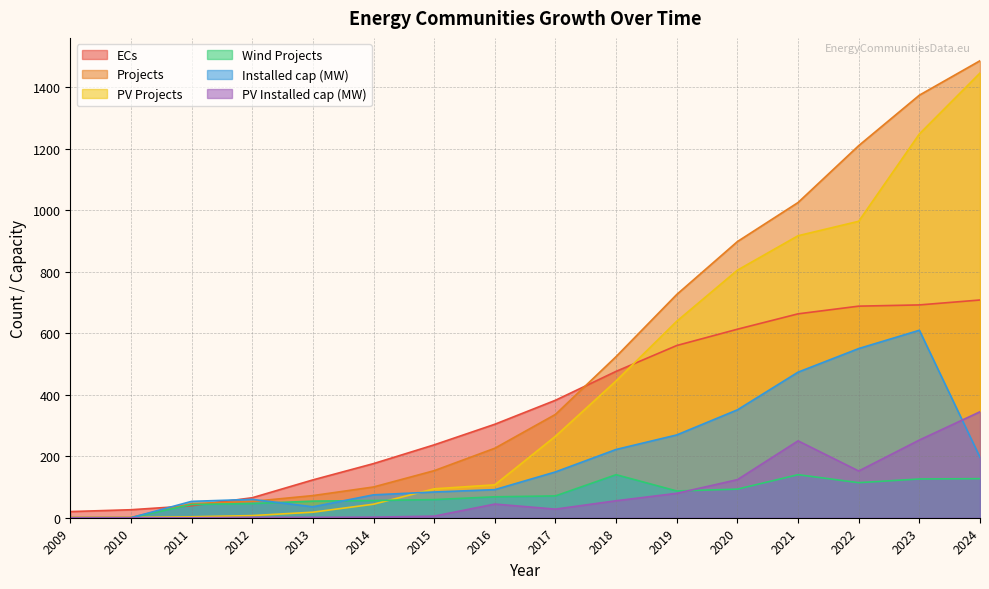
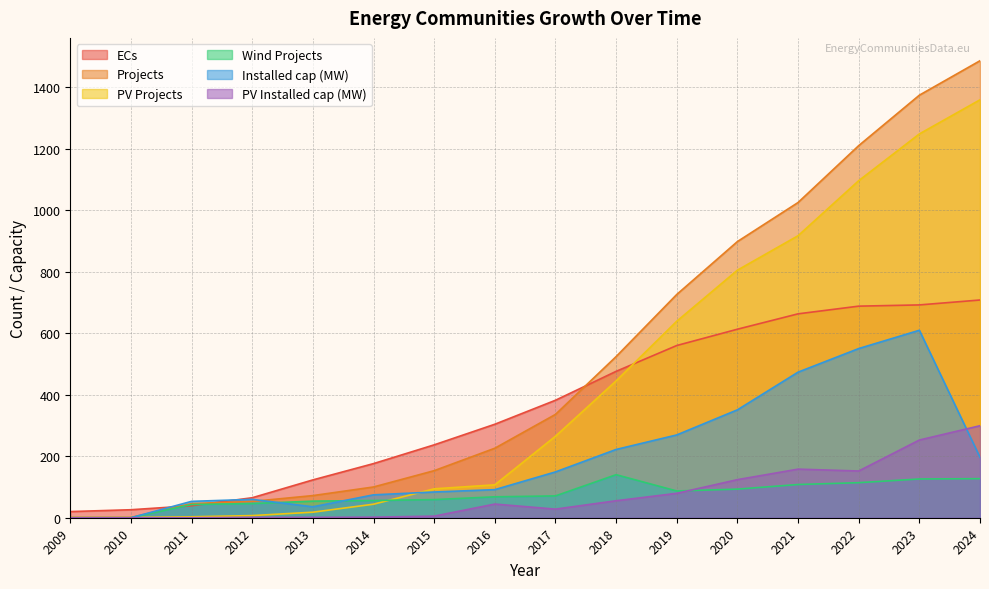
  {
    "PV Projects": {
      "2013": 20,
      "2014": 40,
      "2015": 90,
      "2016": 110,
      "2017": 270,
      "2018": 450,
      "2019": 640,
      "2020": 810,
      "2021": 920,
-     "2022": 960,
+     "2022": 1100,
      "2023": 1250,
-     "2024": 1450
+     "2024": 1360
    },
    "Wind Projects": {
      "2013": 50,
      "2014": 60,
      "2015": 60,
      "2016": 70,
      "2017": 70,
      "2018": 140,
      "2020": 90,
-     "2021": 140,
+     "2021": 110,
      "2022": 110,
      "2023": 130,
      "2024": 130
    },
    "Installed cap (MW)": {
      "2013": 40,
      "2014": 70,
      "2015": 80,
      "2016": 90,
      "2017": 150,
      "2018": 220,
      "2019": 270,
      "2020": 350,
      "2021": 470,
      "2022": 550,
      "2023": 610,
      "2024": 200
    },
    "PV Installed cap (MW)": {
      "2013": 0,
      "2014": 0,
      "2015": 10,
      "2016": 40,
      "2017": 30,
      "2018": 60,
      "2020": 120,
-     "2021": 250,
+     "2021": 160,
      "2022": 150,
      "2023": 250,
-     "2024": 340
+     "2024": 300
    }
  }
